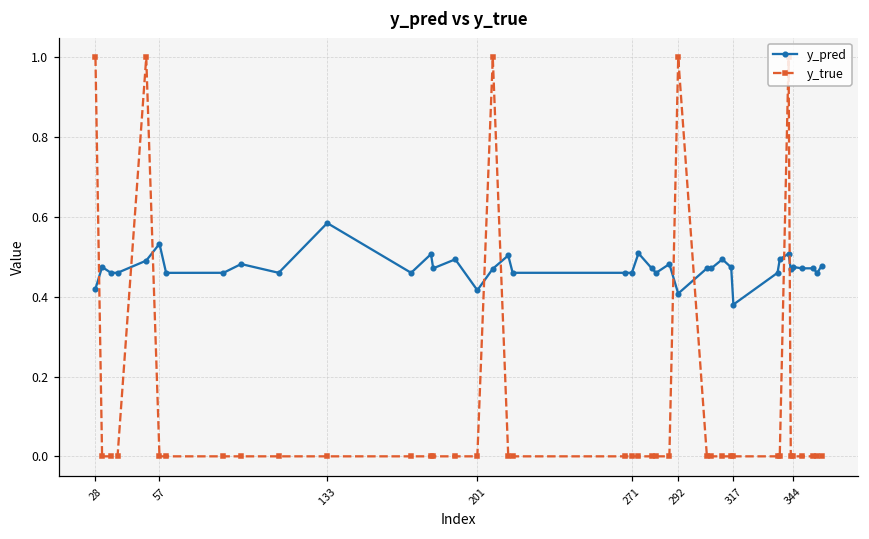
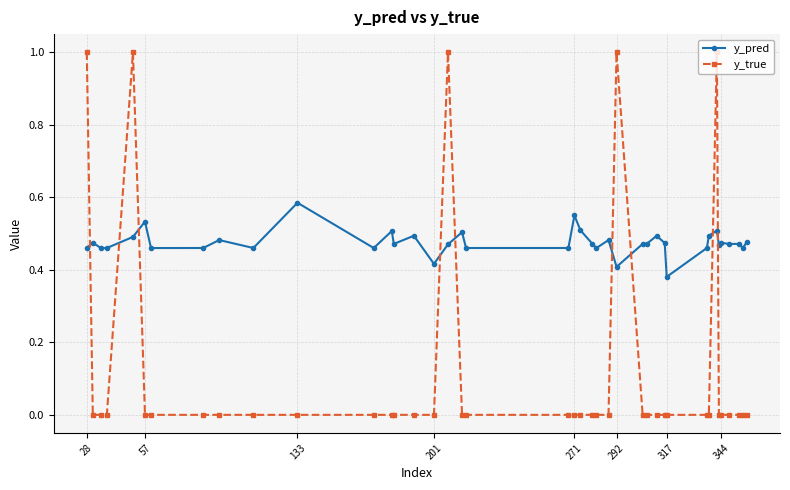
  {
    "y_pred": {
-     "28": 0.42,
+     "28": 0.46,
      "57": 0.53,
      "133": 0.58,
      "201": 0.42,
-     "271": 0.46,
+     "271": 0.55,
      "292": 0.41,
      "317": 0.38,
      "344": 0.47
    },
    "y_true": {
      "28": 1.00,
      "57": 0.00,
      "133": 0.00,
      "201": 0.00,
      "271": 0.00,
      "292": 1.00,
      "317": 0.00,
      "344": 0.00
    }
  }
